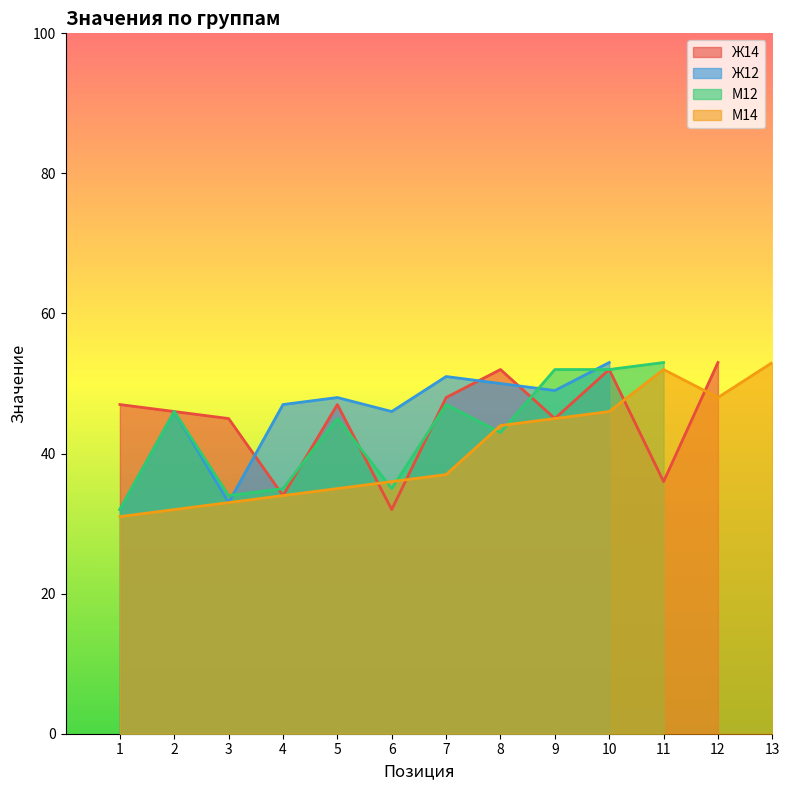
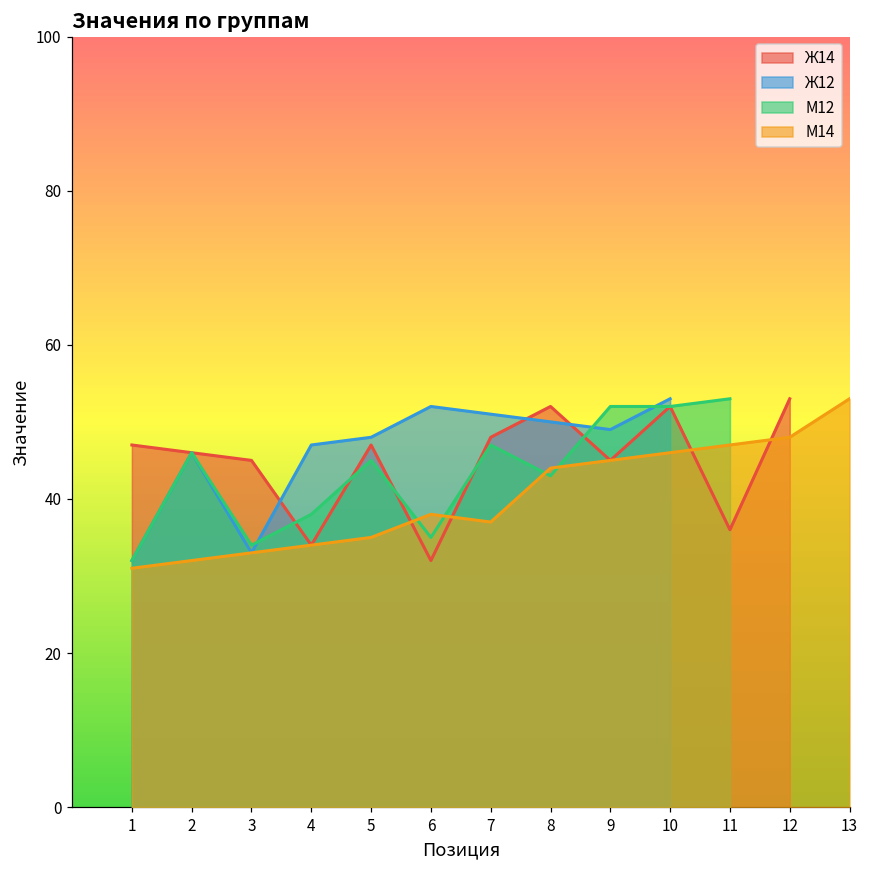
  {
    "Ж14": {
      "1": 47,
      "3": 45,
      "5": 47,
      "6": 32,
      "7": 48,
      "8": 52,
      "11": 36,
      "12": 53
    },
    "Ж12": {
      "4": 47,
      "5": 48,
-     "6": 46,
+     "6": 52,
      "7": 51,
      "8": 50,
      "9": 49,
      "10": 53
    },
    "М12": {
      "3": 34,
-     "4": 35,
+     "4": 38,
      "5": 45,
      "6": 35,
      "7": 47,
      "8": 43,
      "9": 52,
      "11": 53
    },
    "М14": {
      "1": 31,
      "2": 32,
      "5": 35,
-     "6": 36,
+     "6": 38,
      "7": 37,
      "8": 44,
      "10": 46,
-     "11": 52,
+     "11": 47,
      "12": 48,
      "13": 53
    }
  }
